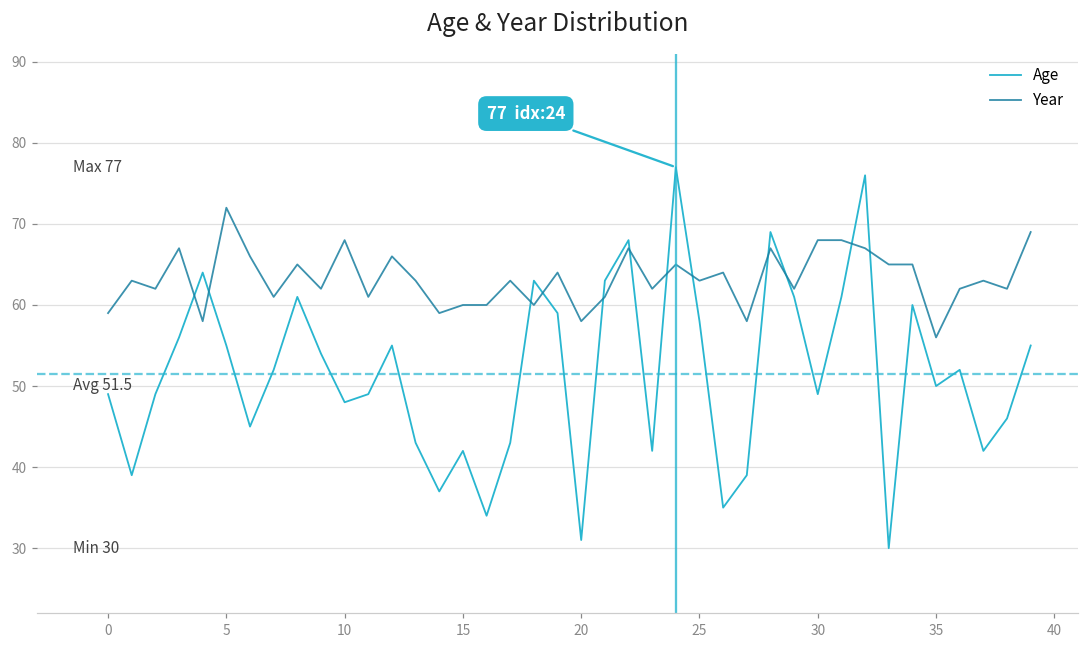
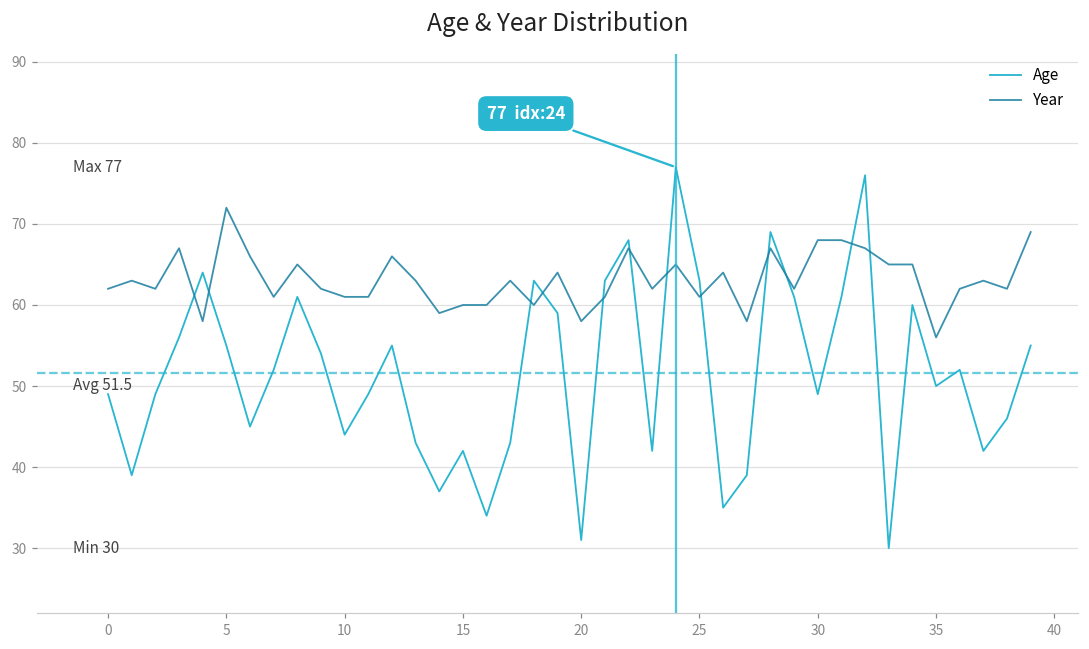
  {
    "Age": {
      "5": 55,
-     "10": 48,
+     "10": 44,
      "15": 42,
      "20": 31,
-     "25": 58,
+     "25": 63,
      "30": 49,
      "35": 50
    },
    "Year": {
-     "0": 59,
+     "0": 62,
      "5": 72,
-     "10": 68,
+     "10": 61,
      "15": 60,
      "20": 58,
-     "25": 63,
+     "25": 61,
      "30": 68,
      "35": 56
    }
  }
